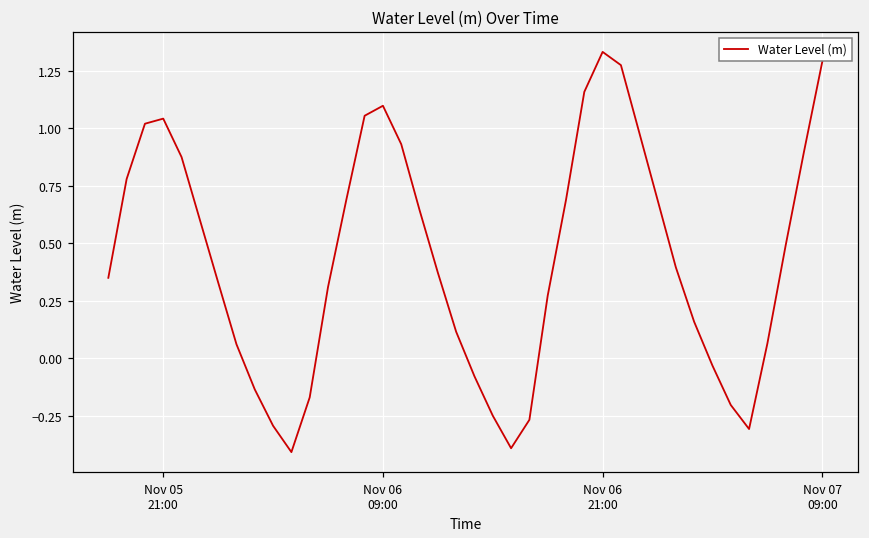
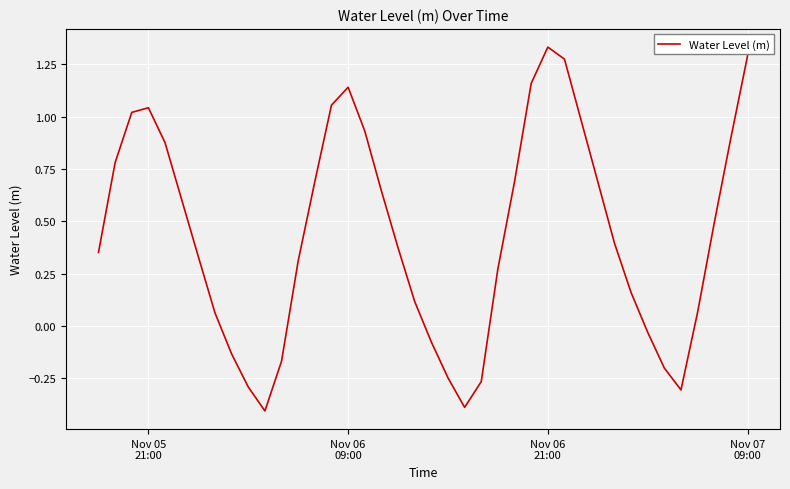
  {
    "Nov 05 21:00": 1.04,
-   "Nov 06 09:00": 1.10,
+   "Nov 06 09:00": 1.14,
    "Nov 06 21:00": 1.33,
    "Nov 07 09:00": 1.29
  }
